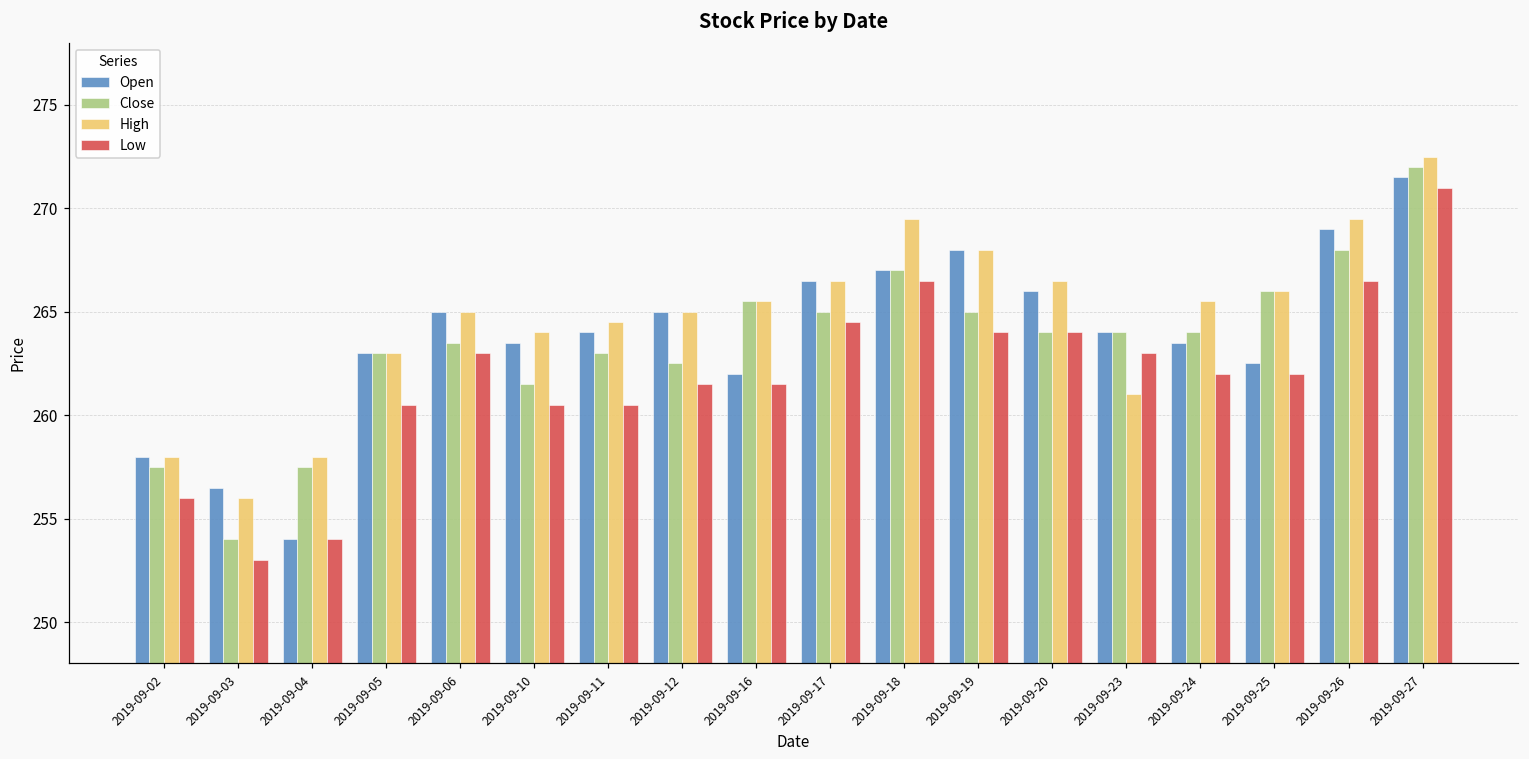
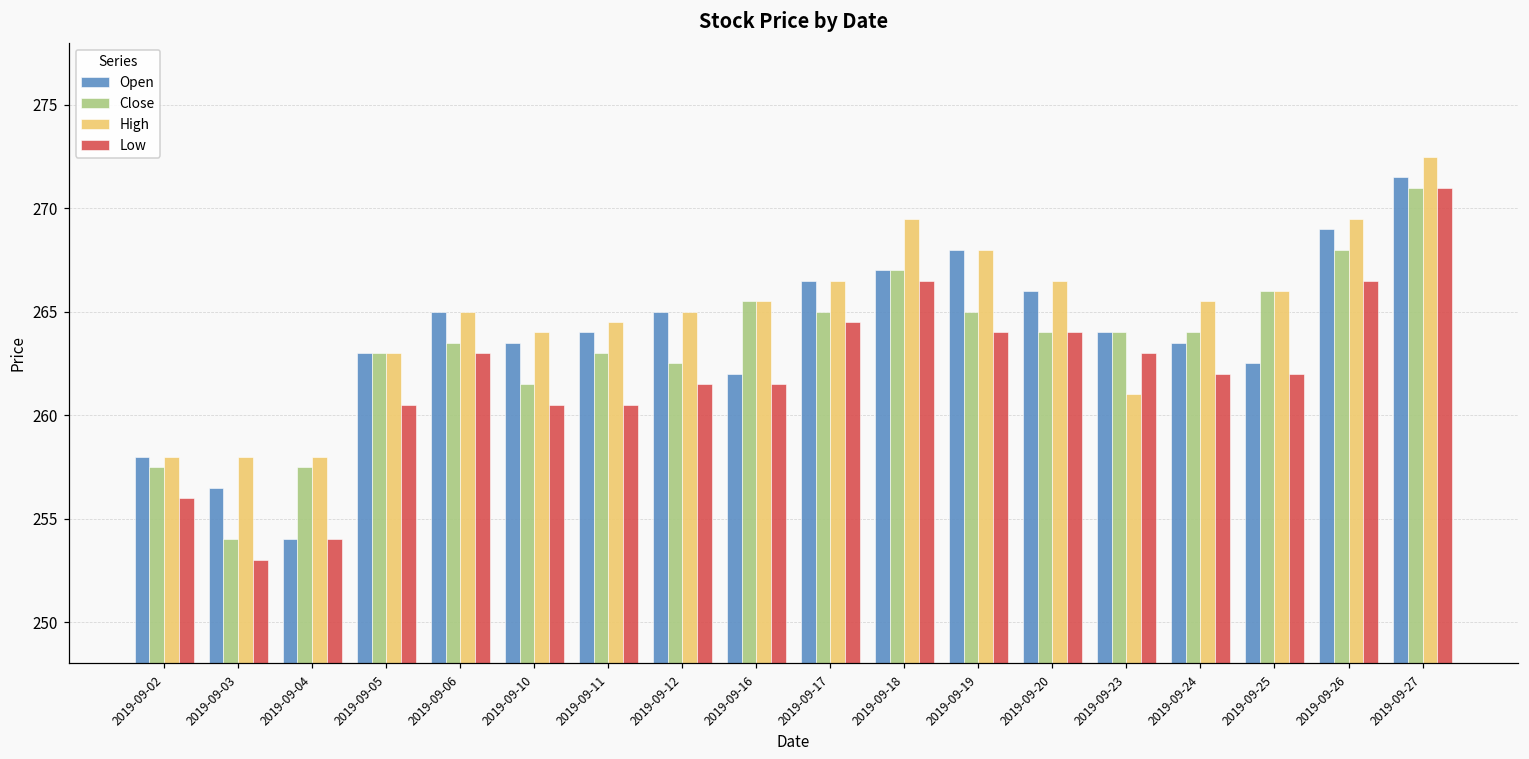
  {
    "Open": {
      "2019-09-02": 258,
      "2019-09-03": 256.5,
      "2019-09-04": 254,
      "2019-09-05": 263,
      "2019-09-06": 265,
      "2019-09-10": 263.5,
      "2019-09-11": 264,
      "2019-09-12": 265,
      "2019-09-16": 262,
      "2019-09-17": 266.5,
      "2019-09-18": 267,
      "2019-09-19": 268,
      "2019-09-20": 266,
      "2019-09-23": 264,
      "2019-09-24": 263.5,
      "2019-09-25": 262.5,
      "2019-09-26": 269,
      "2019-09-27": 271.5
    },
    "Close": {
      "2019-09-02": 257.5,
      "2019-09-03": 254,
      "2019-09-04": 257.5,
      "2019-09-05": 263,
      "2019-09-06": 263.5,
      "2019-09-10": 261.5,
      "2019-09-11": 263,
      "2019-09-12": 262.5,
      "2019-09-16": 265.5,
      "2019-09-17": 265,
      "2019-09-18": 267,
      "2019-09-19": 265,
      "2019-09-20": 264,
      "2019-09-23": 264,
      "2019-09-24": 264,
      "2019-09-25": 266,
      "2019-09-26": 268,
-     "2019-09-27": 272
+     "2019-09-27": 271
    },
    "High": {
      "2019-09-02": 258,
-     "2019-09-03": 256,
+     "2019-09-03": 258,
      "2019-09-04": 258,
      "2019-09-05": 263,
      "2019-09-06": 265,
      "2019-09-10": 264,
      "2019-09-11": 264.5,
      "2019-09-12": 265,
      "2019-09-16": 265.5,
      "2019-09-17": 266.5,
      "2019-09-18": 269.5,
      "2019-09-19": 268,
      "2019-09-20": 266.5,
      "2019-09-23": 261,
      "2019-09-24": 265.5,
      "2019-09-25": 266,
      "2019-09-26": 269.5,
      "2019-09-27": 272.5
    },
    "Low": {
      "2019-09-02": 256,
      "2019-09-03": 253,
      "2019-09-04": 254,
      "2019-09-05": 260.5,
      "2019-09-06": 263,
      "2019-09-10": 260.5,
      "2019-09-11": 260.5,
      "2019-09-12": 261.5,
      "2019-09-16": 261.5,
      "2019-09-17": 264.5,
      "2019-09-18": 266.5,
      "2019-09-19": 264,
      "2019-09-20": 264,
      "2019-09-23": 263,
      "2019-09-24": 262,
      "2019-09-25": 262,
      "2019-09-26": 266.5,
      "2019-09-27": 271
    }
  }
